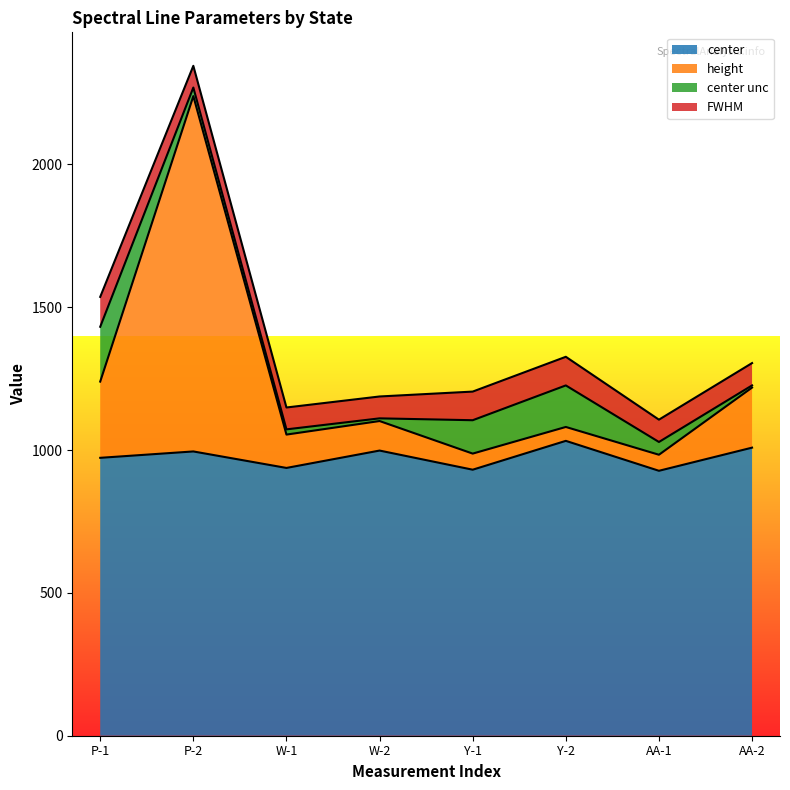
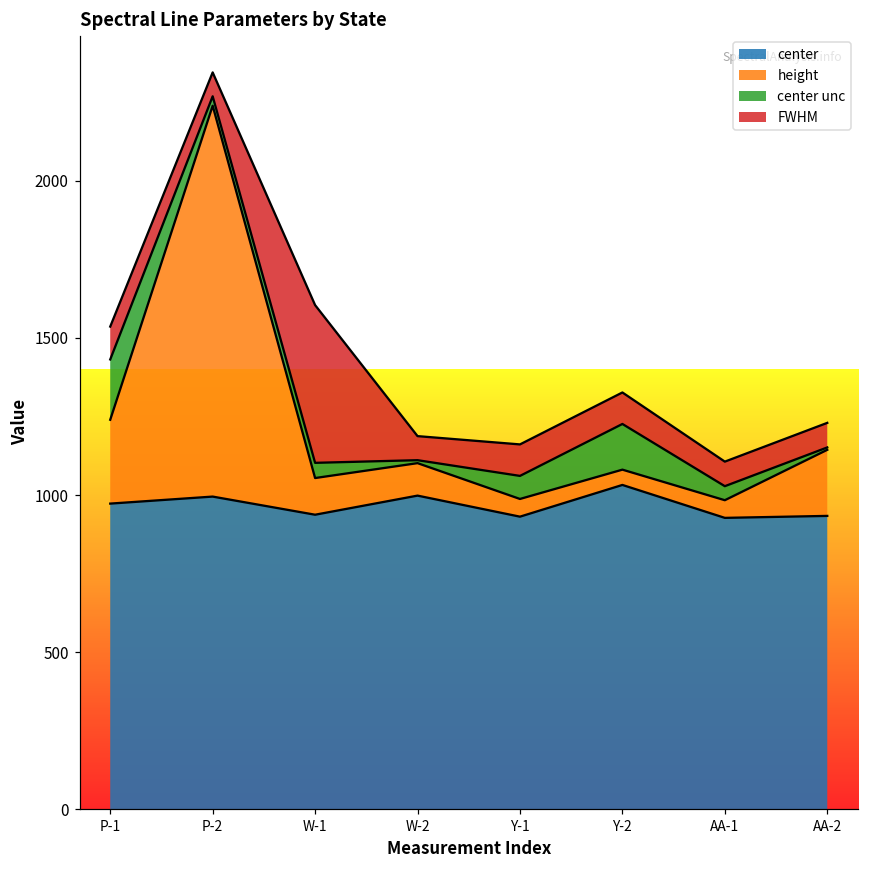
  {
    "center": {
      "P-1": 970,
      "P-2": 1000,
      "W-1": 940,
      "W-2": 1000,
      "Y-1": 930,
      "Y-2": 1030,
      "AA-1": 930,
-     "AA-2": 1010
+     "AA-2": 930
    },
    "height": {
      "P-1": 270,
      "P-2": 1240,
      "W-1": 120,
      "W-2": 100,
      "Y-1": 60,
      "Y-2": 50,
      "AA-1": 60
    },
    "center unc": {
      "P-1": 190,
      "P-2": 30,
-     "W-1": 20,
+     "W-1": 50,
      "W-2": 10,
-     "Y-1": 120,
+     "Y-1": 70,
      "Y-2": 150,
      "AA-1": 40
    },
    "FWHM": {
      "P-1": 100,
      "P-2": 80,
-     "W-1": 80,
+     "W-1": 500,
      "W-2": 80,
      "Y-1": 100,
      "Y-2": 100,
      "AA-1": 80,
      "AA-2": 80
    }
  }
